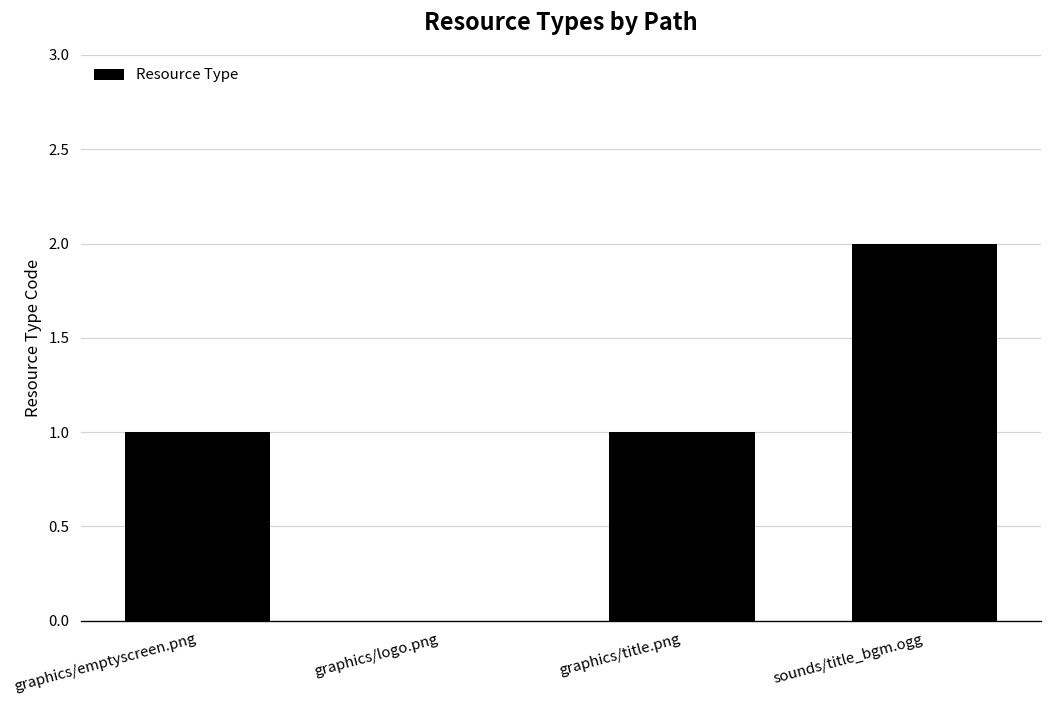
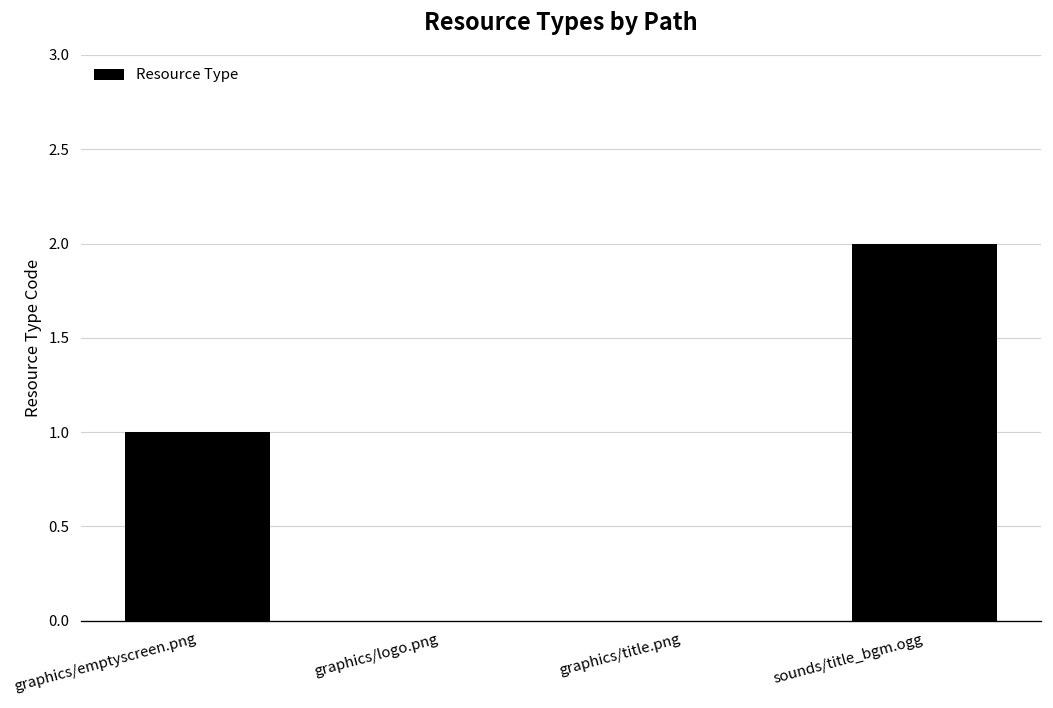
  {
    "graphics/emptyscreen.png": 1,
    "graphics/logo.png": 0,
-   "graphics/title.png": 1,
+   "graphics/title.png": 0,
    "sounds/title_bgm.ogg": 2
  }
